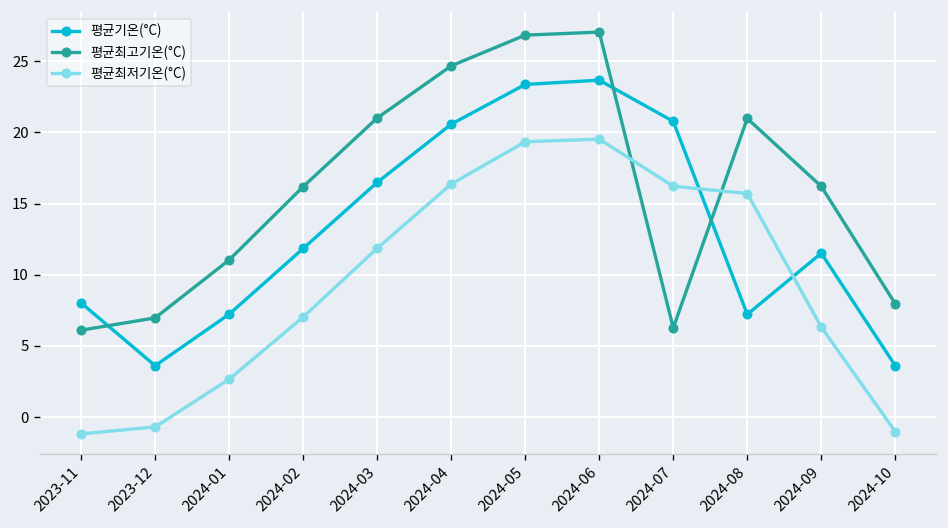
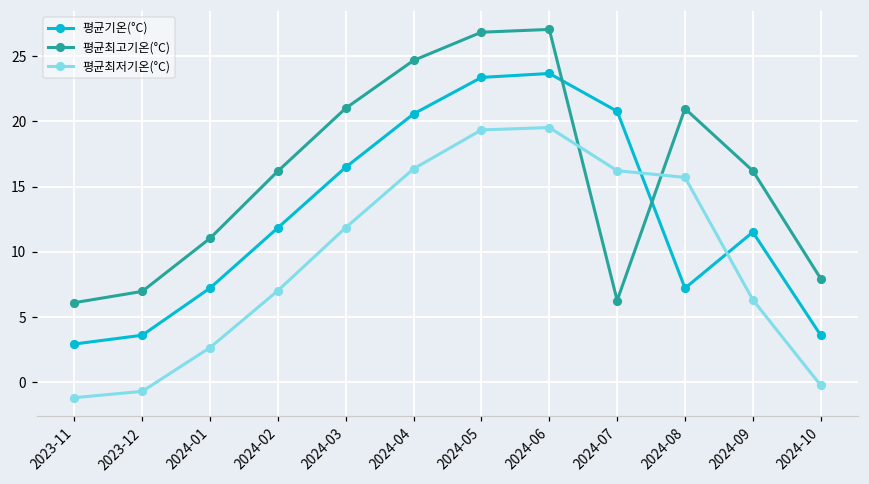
  {
    "평균기온(°C)": {
-     "2023-11": 8.0,
+     "2023-11": 2.9,
      "2023-12": 3.6,
      "2024-01": 7.2,
      "2024-02": 11.9,
      "2024-03": 16.5,
      "2024-04": 20.6,
      "2024-05": 23.4,
      "2024-06": 23.7,
      "2024-07": 20.8,
      "2024-08": 7.2,
      "2024-09": 11.5,
      "2024-10": 3.6
    },
    "평균최고기온(°C)": {
      "2023-11": 6.1,
      "2023-12": 7.0,
      "2024-01": 11.0,
      "2024-02": 16.2,
      "2024-03": 21.0,
      "2024-04": 24.7,
      "2024-05": 26.8,
      "2024-06": 27.1,
      "2024-07": 6.3,
      "2024-08": 21.0,
      "2024-09": 16.2,
      "2024-10": 8.0
    },
    "평균최저기온(°C)": {
      "2023-11": -1.2,
      "2023-12": -0.7,
      "2024-01": 2.7,
      "2024-02": 7.0,
      "2024-03": 11.9,
      "2024-04": 16.4,
      "2024-05": 19.4,
      "2024-06": 19.5,
      "2024-07": 16.2,
      "2024-08": 15.7,
      "2024-09": 6.3,
-     "2024-10": -1.0
+     "2024-10": -0.2
    }
  }
